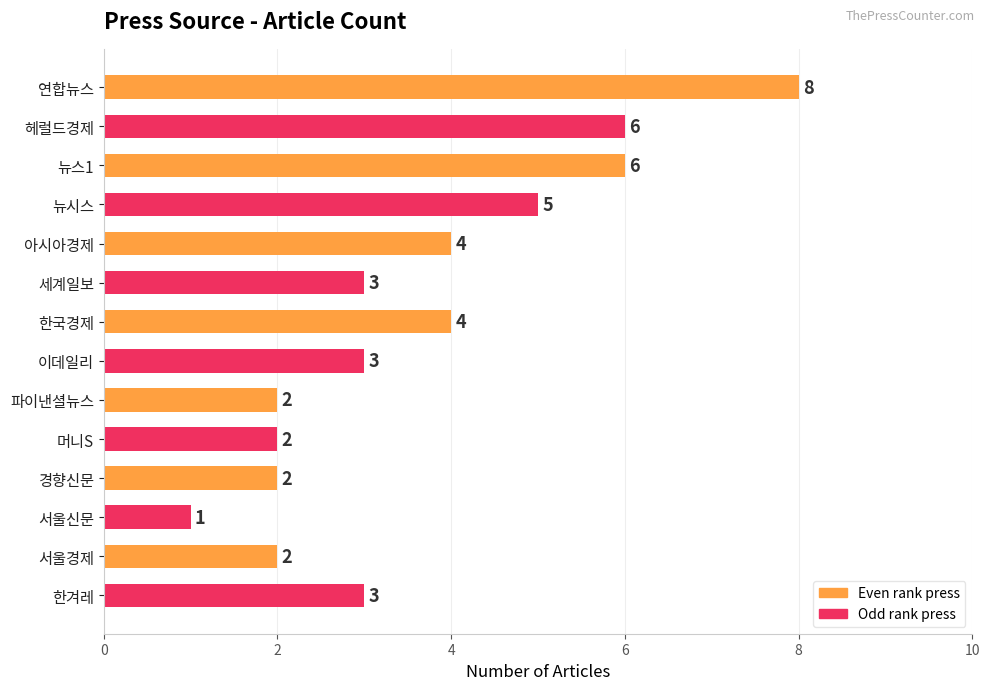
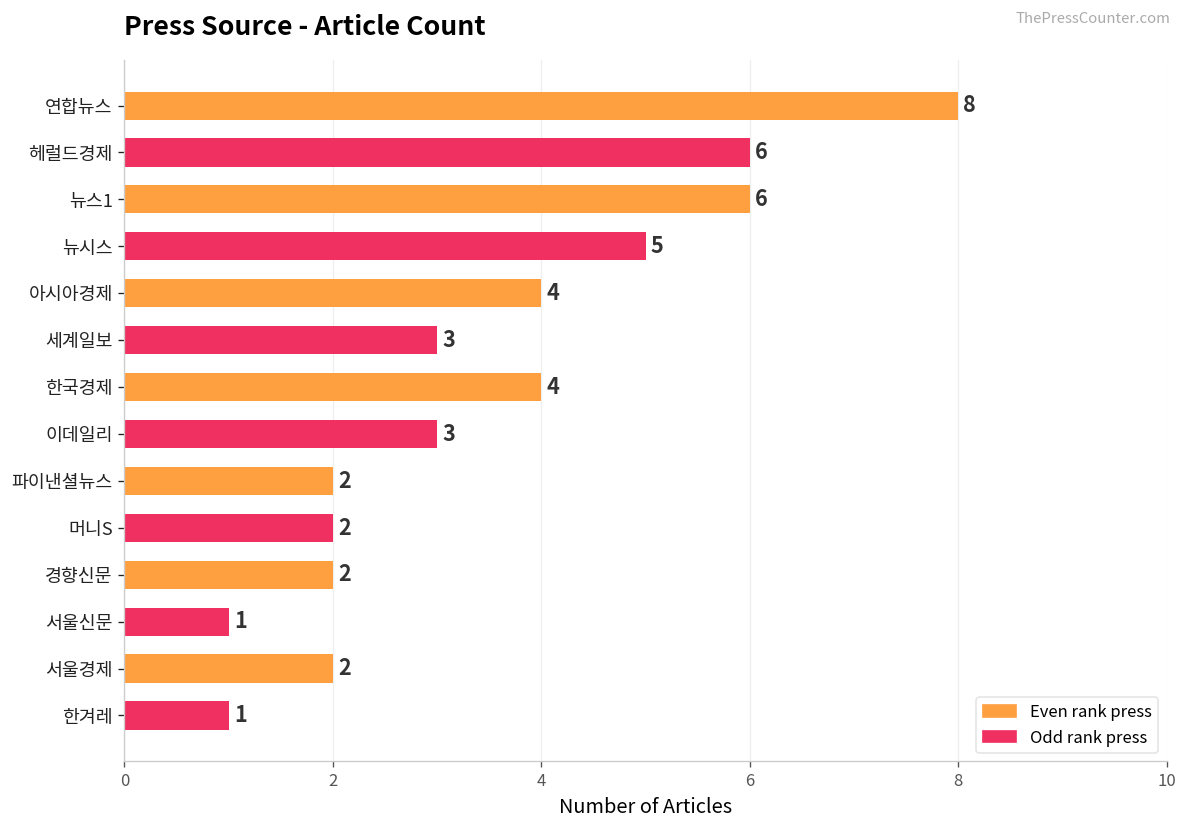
  {
    "연합뉴스": 8,
    "헤럴드경제": 6,
    "뉴스1": 6,
    "뉴시스": 5,
    "아시아경제": 4,
    "세계일보": 3,
    "한국경제": 4,
    "이데일리": 3,
    "파이낸셜뉴스": 2,
    "머니S": 2,
    "경향신문": 2,
    "서울신문": 1,
    "서울경제": 2,
-   "한겨레": 3
+   "한겨레": 1
  }
